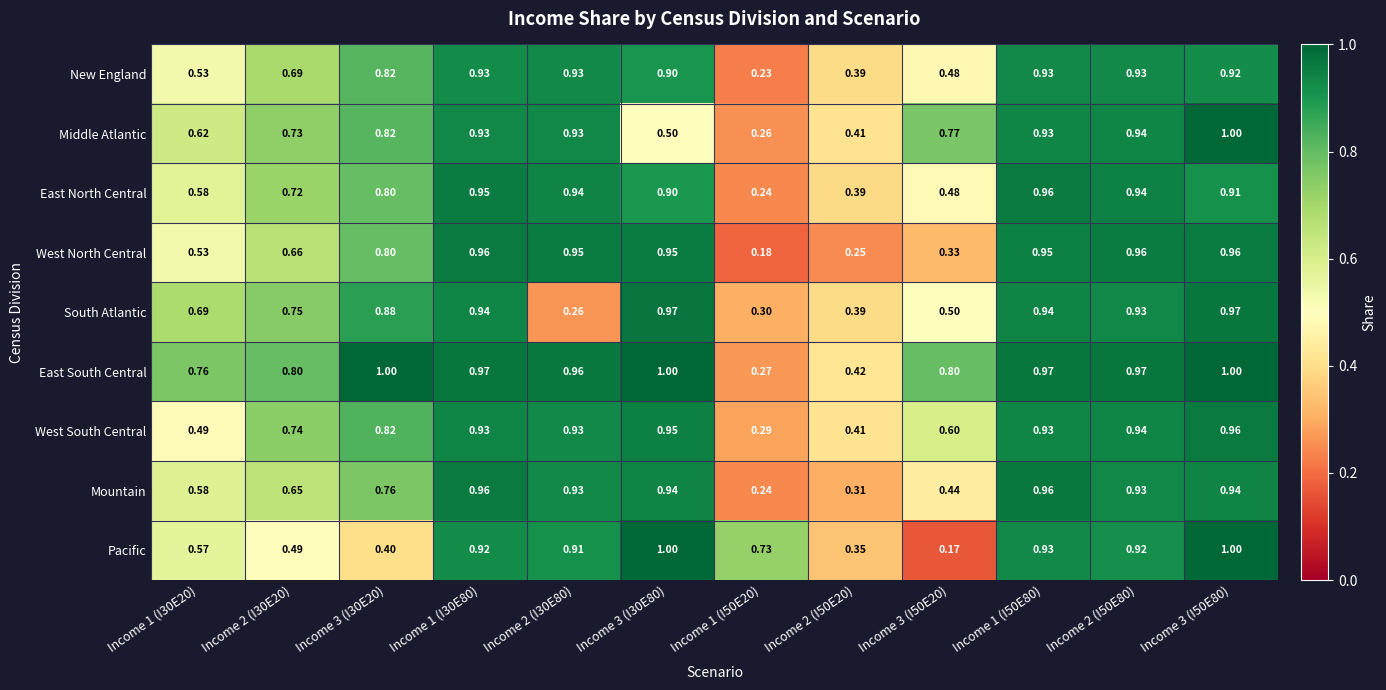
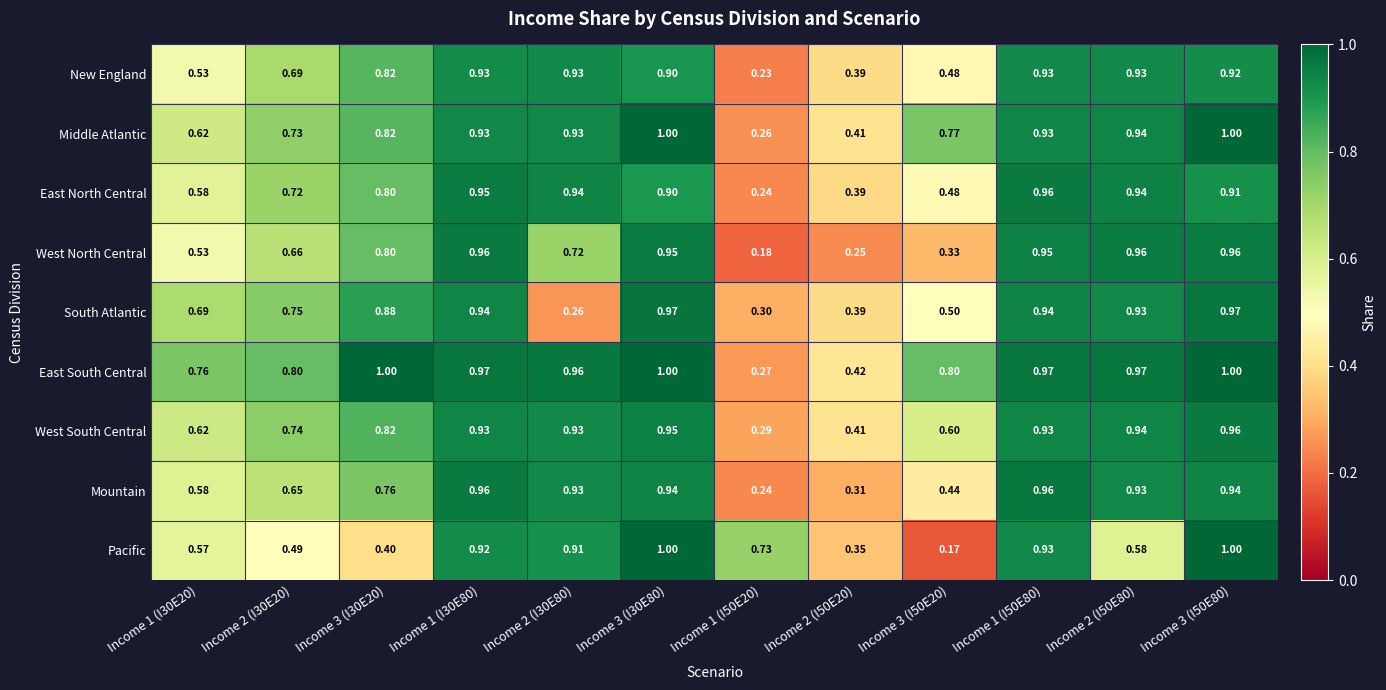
  {
    "New England": {
      "Income 1 (I30E20)": 0.53,
      "Income 2 (I30E20)": 0.69,
      "Income 3 (I30E20)": 0.82,
      "Income 1 (I30E80)": 0.93,
      "Income 2 (I30E80)": 0.93,
      "Income 3 (I30E80)": 0.90,
      "Income 1 (I50E20)": 0.23,
      "Income 2 (I50E20)": 0.39,
      "Income 3 (I50E20)": 0.48,
      "Income 1 (I50E80)": 0.93,
      "Income 2 (I50E80)": 0.93,
      "Income 3 (I50E80)": 0.92
    },
    "Middle Atlantic": {
      "Income 1 (I30E20)": 0.62,
      "Income 2 (I30E20)": 0.73,
      "Income 3 (I30E20)": 0.82,
      "Income 1 (I30E80)": 0.93,
      "Income 2 (I30E80)": 0.93,
-     "Income 3 (I30E80)": 0.50,
+     "Income 3 (I30E80)": 1.00,
      "Income 1 (I50E20)": 0.26,
      "Income 2 (I50E20)": 0.41,
      "Income 3 (I50E20)": 0.77,
      "Income 1 (I50E80)": 0.93,
      "Income 2 (I50E80)": 0.94,
      "Income 3 (I50E80)": 1.00
    },
    "East North Central": {
      "Income 1 (I30E20)": 0.58,
      "Income 2 (I30E20)": 0.72,
      "Income 3 (I30E20)": 0.80,
      "Income 1 (I30E80)": 0.95,
      "Income 2 (I30E80)": 0.94,
      "Income 3 (I30E80)": 0.90,
      "Income 1 (I50E20)": 0.24,
      "Income 2 (I50E20)": 0.39,
      "Income 3 (I50E20)": 0.48,
      "Income 1 (I50E80)": 0.96,
      "Income 2 (I50E80)": 0.94,
      "Income 3 (I50E80)": 0.91
    },
    "West North Central": {
      "Income 1 (I30E20)": 0.53,
      "Income 2 (I30E20)": 0.66,
      "Income 3 (I30E20)": 0.80,
      "Income 1 (I30E80)": 0.96,
-     "Income 2 (I30E80)": 0.95,
+     "Income 2 (I30E80)": 0.72,
      "Income 3 (I30E80)": 0.95,
      "Income 1 (I50E20)": 0.18,
      "Income 2 (I50E20)": 0.25,
      "Income 3 (I50E20)": 0.33,
      "Income 1 (I50E80)": 0.95,
      "Income 2 (I50E80)": 0.96,
      "Income 3 (I50E80)": 0.96
    },
    "South Atlantic": {
      "Income 1 (I30E20)": 0.69,
      "Income 2 (I30E20)": 0.75,
      "Income 3 (I30E20)": 0.88,
      "Income 1 (I30E80)": 0.94,
      "Income 2 (I30E80)": 0.26,
      "Income 3 (I30E80)": 0.97,
      "Income 1 (I50E20)": 0.30,
      "Income 2 (I50E20)": 0.39,
      "Income 3 (I50E20)": 0.50,
      "Income 1 (I50E80)": 0.94,
      "Income 2 (I50E80)": 0.93,
      "Income 3 (I50E80)": 0.97
    },
    "East South Central": {
      "Income 1 (I30E20)": 0.76,
      "Income 2 (I30E20)": 0.80,
      "Income 3 (I30E20)": 1.00,
      "Income 1 (I30E80)": 0.97,
      "Income 2 (I30E80)": 0.96,
      "Income 3 (I30E80)": 1.00,
      "Income 1 (I50E20)": 0.27,
      "Income 2 (I50E20)": 0.42,
      "Income 3 (I50E20)": 0.80,
      "Income 1 (I50E80)": 0.97,
      "Income 2 (I50E80)": 0.97,
      "Income 3 (I50E80)": 1.00
    },
    "West South Central": {
-     "Income 1 (I30E20)": 0.49,
+     "Income 1 (I30E20)": 0.62,
      "Income 2 (I30E20)": 0.74,
      "Income 3 (I30E20)": 0.82,
      "Income 1 (I30E80)": 0.93,
      "Income 2 (I30E80)": 0.93,
      "Income 3 (I30E80)": 0.95,
      "Income 1 (I50E20)": 0.29,
      "Income 2 (I50E20)": 0.41,
      "Income 3 (I50E20)": 0.60,
      "Income 1 (I50E80)": 0.93,
      "Income 2 (I50E80)": 0.94,
      "Income 3 (I50E80)": 0.96
    },
    "Mountain": {
      "Income 1 (I30E20)": 0.58,
      "Income 2 (I30E20)": 0.65,
      "Income 3 (I30E20)": 0.76,
      "Income 1 (I30E80)": 0.96,
      "Income 2 (I30E80)": 0.93,
      "Income 3 (I30E80)": 0.94,
      "Income 1 (I50E20)": 0.24,
      "Income 2 (I50E20)": 0.31,
      "Income 3 (I50E20)": 0.44,
      "Income 1 (I50E80)": 0.96,
      "Income 2 (I50E80)": 0.93,
      "Income 3 (I50E80)": 0.94
    },
    "Pacific": {
      "Income 1 (I30E20)": 0.57,
      "Income 2 (I30E20)": 0.49,
      "Income 3 (I30E20)": 0.40,
      "Income 1 (I30E80)": 0.92,
      "Income 2 (I30E80)": 0.91,
      "Income 3 (I30E80)": 1.00,
      "Income 1 (I50E20)": 0.73,
      "Income 2 (I50E20)": 0.35,
      "Income 3 (I50E20)": 0.17,
      "Income 1 (I50E80)": 0.93,
-     "Income 2 (I50E80)": 0.92,
+     "Income 2 (I50E80)": 0.58,
      "Income 3 (I50E80)": 1.00
    }
  }
